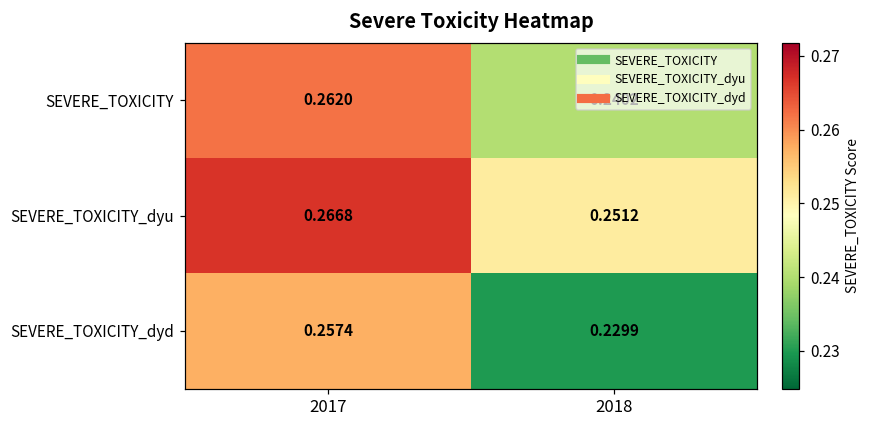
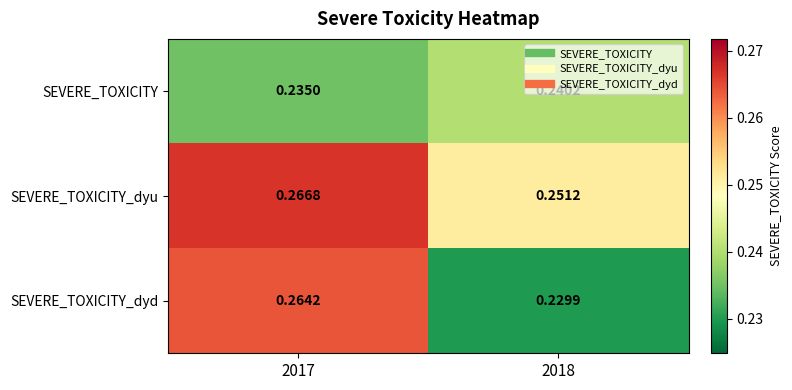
  {
    "SEVERE_TOXICITY": {
-     "2017": 0.2620
+     "2017": 0.2350
    },
    "SEVERE_TOXICITY_dyu": {
      "2017": 0.2668,
      "2018": 0.2512
    },
    "SEVERE_TOXICITY_dyd": {
-     "2017": 0.2574,
+     "2017": 0.2642,
      "2018": 0.2299
    }
  }
